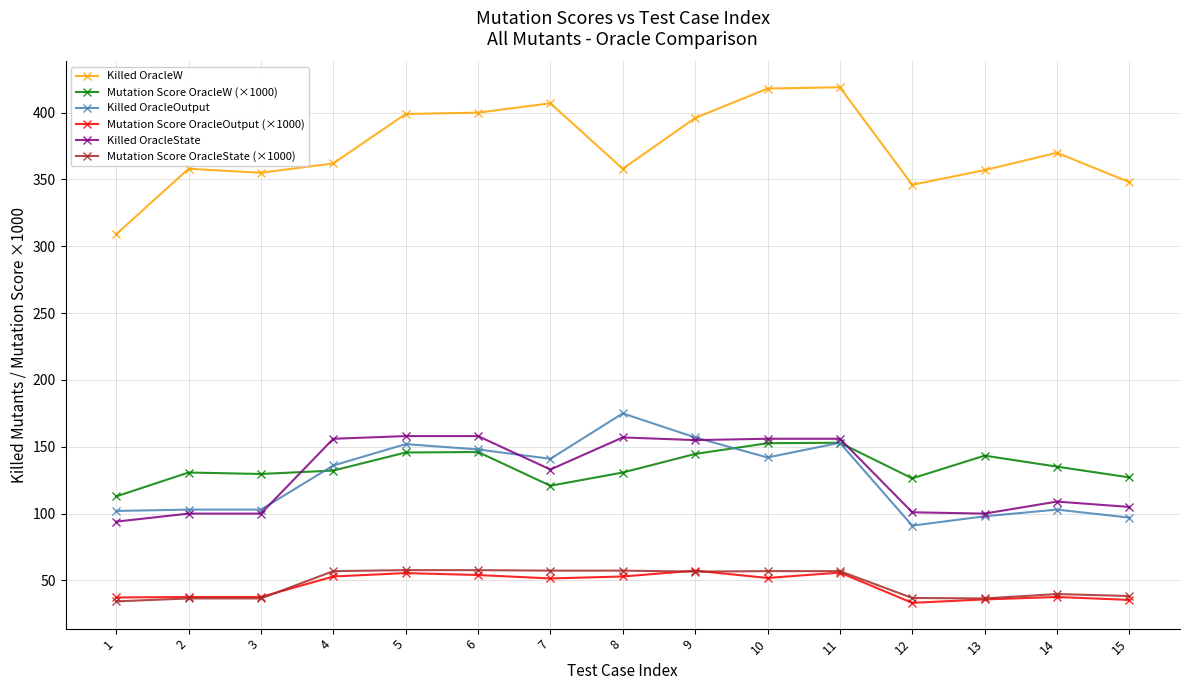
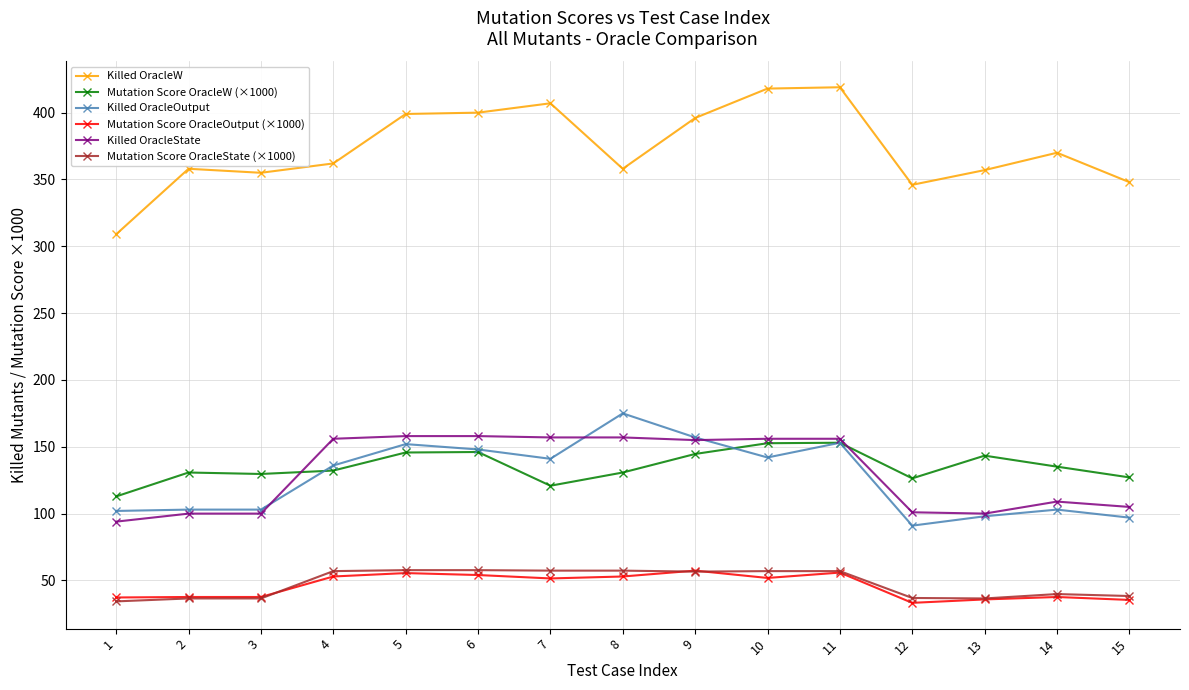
  {
    "Killed OracleW": {
      "1": 309,
      "2": 358,
      "3": 355,
      "4": 362,
      "5": 399,
      "6": 400,
      "7": 407,
      "8": 358,
      "9": 396,
      "10": 418,
      "11": 419,
      "12": 346,
      "13": 357,
      "14": 370,
      "15": 348
    },
    "Mutation Score OracleW (×1000)": {
      "1": 113,
      "2": 131,
      "3": 130,
      "4": 132,
      "5": 146,
      "7": 121,
      "8": 131,
      "9": 145,
      "10": 153,
      "12": 126,
      "13": 143,
      "14": 135,
      "15": 127
    },
    "Killed OracleOutput": {
      "1": 102,
      "2": 103,
      "3": 103,
      "4": 136,
      "5": 152,
      "7": 141,
      "8": 175,
      "9": 157,
      "10": 142,
      "12": 91,
      "13": 98,
      "14": 103,
      "15": 97
    },
    "Mutation Score OracleOutput (×1000)": {
      "1": 37,
      "4": 53,
      "5": 56,
      "6": 54,
      "7": 51,
      "8": 53,
      "10": 52,
      "12": 33,
      "14": 38,
      "15": 35
    },
    "Killed OracleState": {
      "1": 94,
      "2": 100,
      "3": 100,
      "4": 156,
      "5": 158,
      "6": 158,
-     "7": 133,
+     "7": 157,
      "8": 157,
      "9": 155,
      "10": 156,
      "11": 156,
      "12": 101,
      "13": 100,
      "14": 109,
      "15": 105
    },
    "Mutation Score OracleState (×1000)": {
      "1": 34,
      "4": 57,
      "5": 58,
      "6": 58,
      "7": 57,
      "8": 57,
      "10": 57,
      "12": 37,
      "14": 40,
      "15": 38
    }
  }
